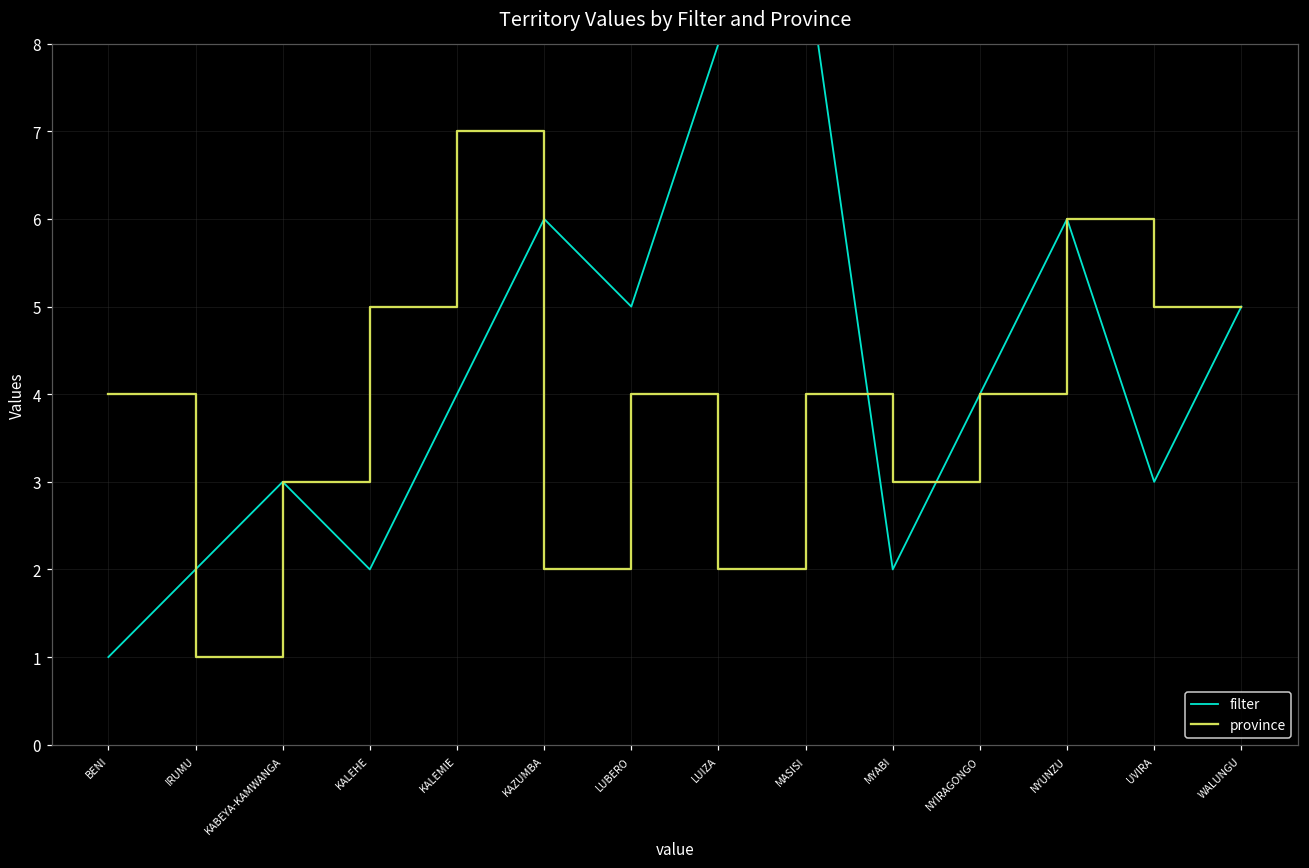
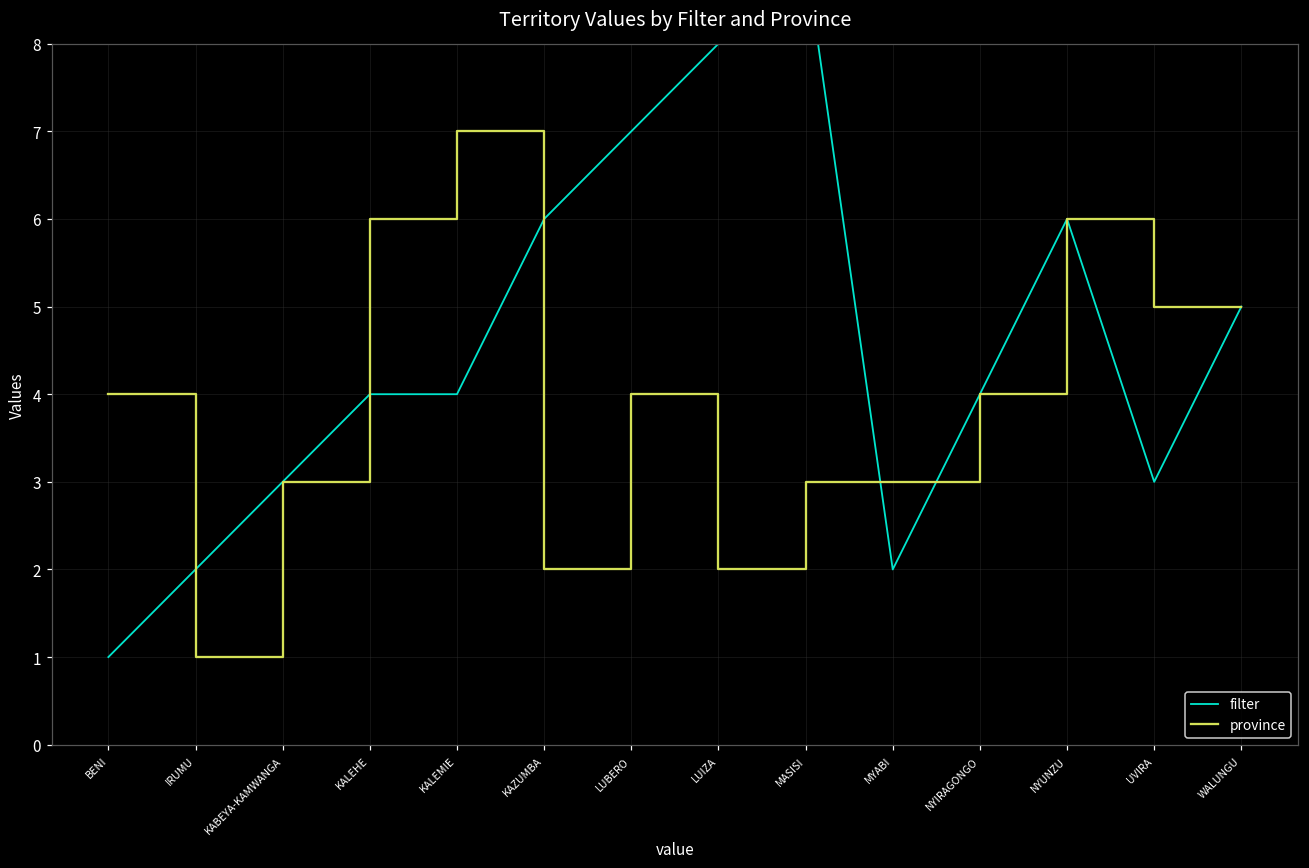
  {
    "filter": {
      "BENI": 1,
      "IRUMU": 2,
-     "KALEHE": 2,
+     "KALEHE": 4,
      "KALEMIE": 4,
      "KAZUMBA": 6,
-     "LUBERO": 5,
+     "LUBERO": 7,
      "LUIZA": 8,
      "MYABI": 2,
      "UVIRA": 3
    },
    "province": {
      "BENI": 4,
      "IRUMU": 1,
-     "KALEHE": 5,
+     "KALEHE": 6,
      "KALEMIE": 7,
      "KAZUMBA": 2,
      "LUBERO": 4,
      "LUIZA": 2,
-     "MASISI": 4,
+     "MASISI": 3,
      "MYABI": 3,
      "UVIRA": 5
    }
  }
